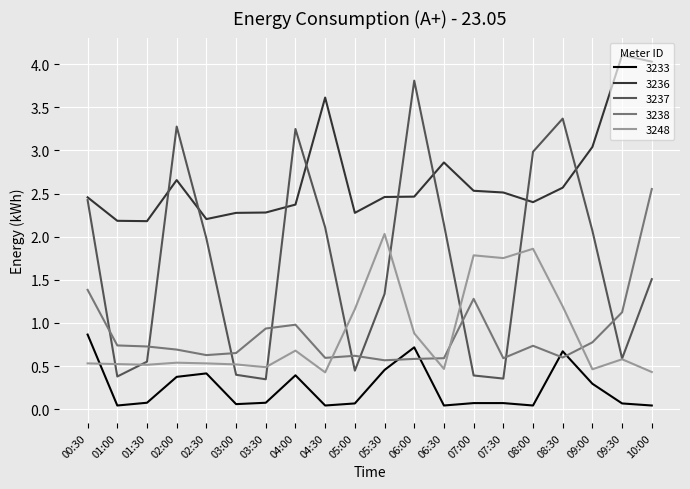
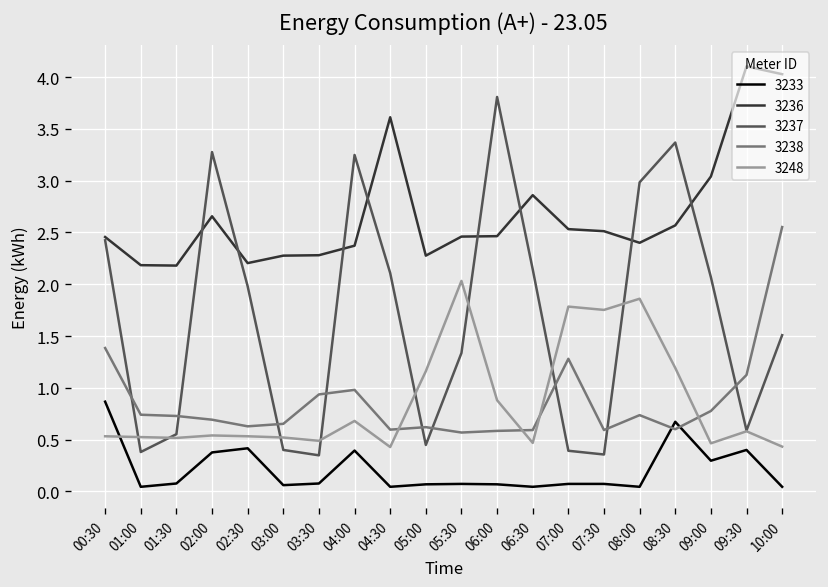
  {
    "3233": {
      "00:30": 0.9,
      "01:00": 0.0,
      "01:30": 0.1,
      "02:00": 0.4,
      "02:30": 0.4,
      "03:00": 0.1,
      "03:30": 0.1,
      "04:00": 0.4,
      "04:30": 0.0,
      "05:00": 0.1,
-     "05:30": 0.5,
-     "06:00": 0.7,
+     "05:30": 0.1,
+     "06:00": 0.1,
      "06:30": 0.0,
      "07:00": 0.1,
      "07:30": 0.1,
      "08:00": 0.0,
      "08:30": 0.7,
      "09:00": 0.3,
-     "09:30": 0.1,
+     "09:30": 0.4,
      "10:00": 0.0
    }
  }
